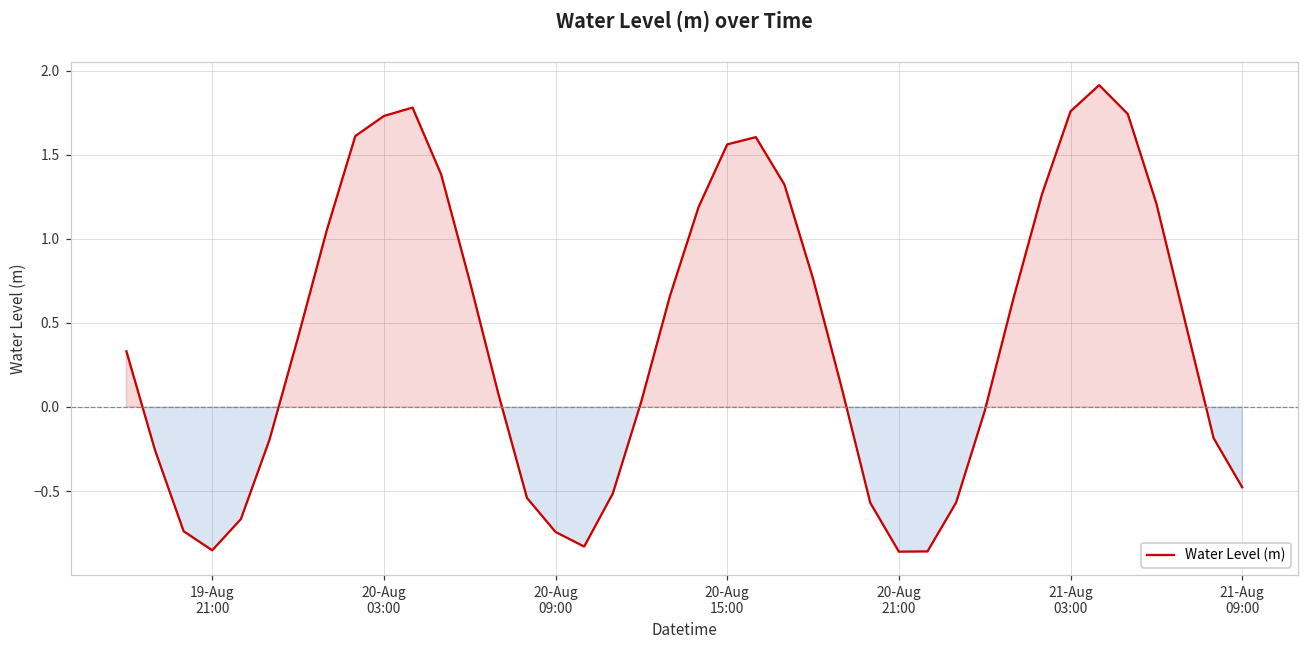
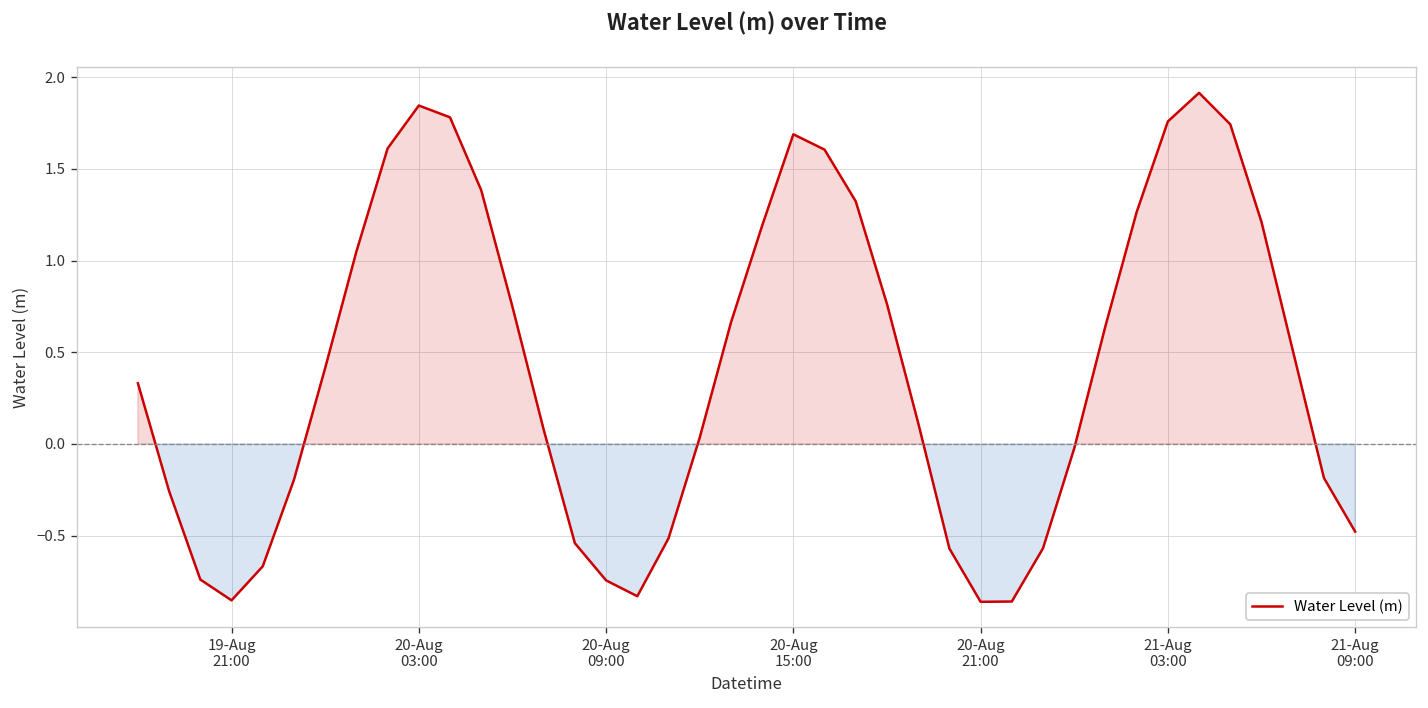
  {
    "19-Aug 21:00": -0.85,
-   "20-Aug 03:00": 1.73,
+   "20-Aug 03:00": 1.84,
    "20-Aug 09:00": -0.74,
-   "20-Aug 15:00": 1.56,
+   "20-Aug 15:00": 1.69,
    "20-Aug 21:00": -0.86,
    "21-Aug 03:00": 1.76,
    "21-Aug 09:00": -0.48
  }
